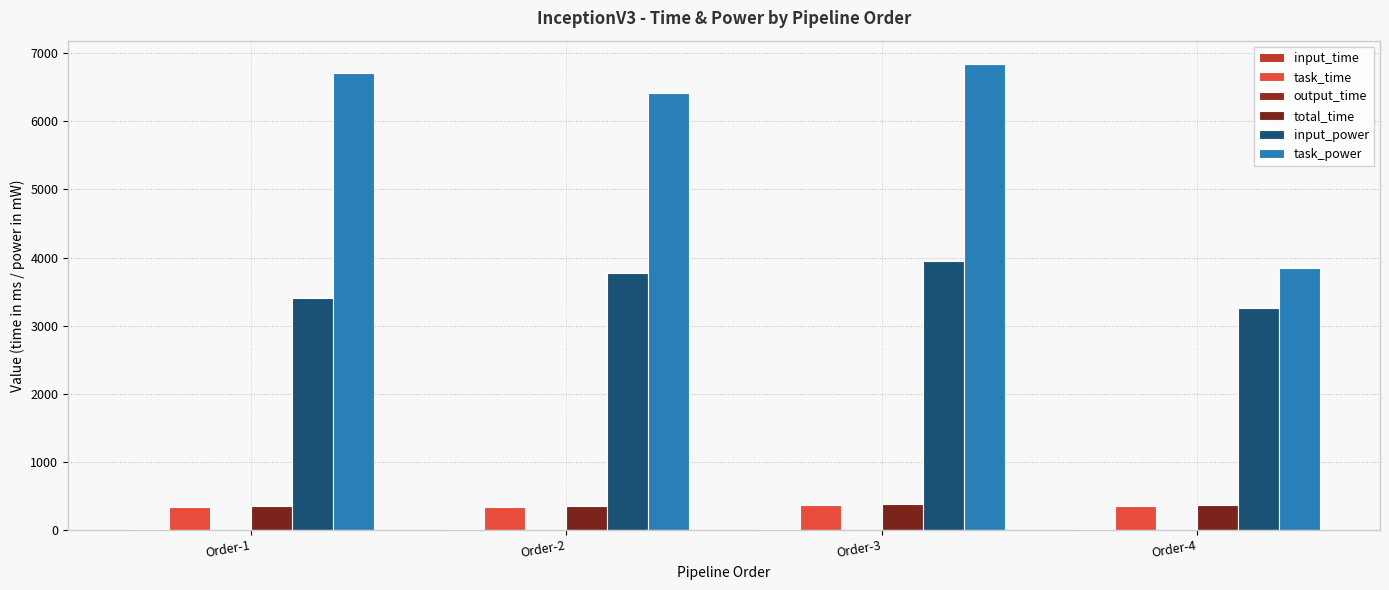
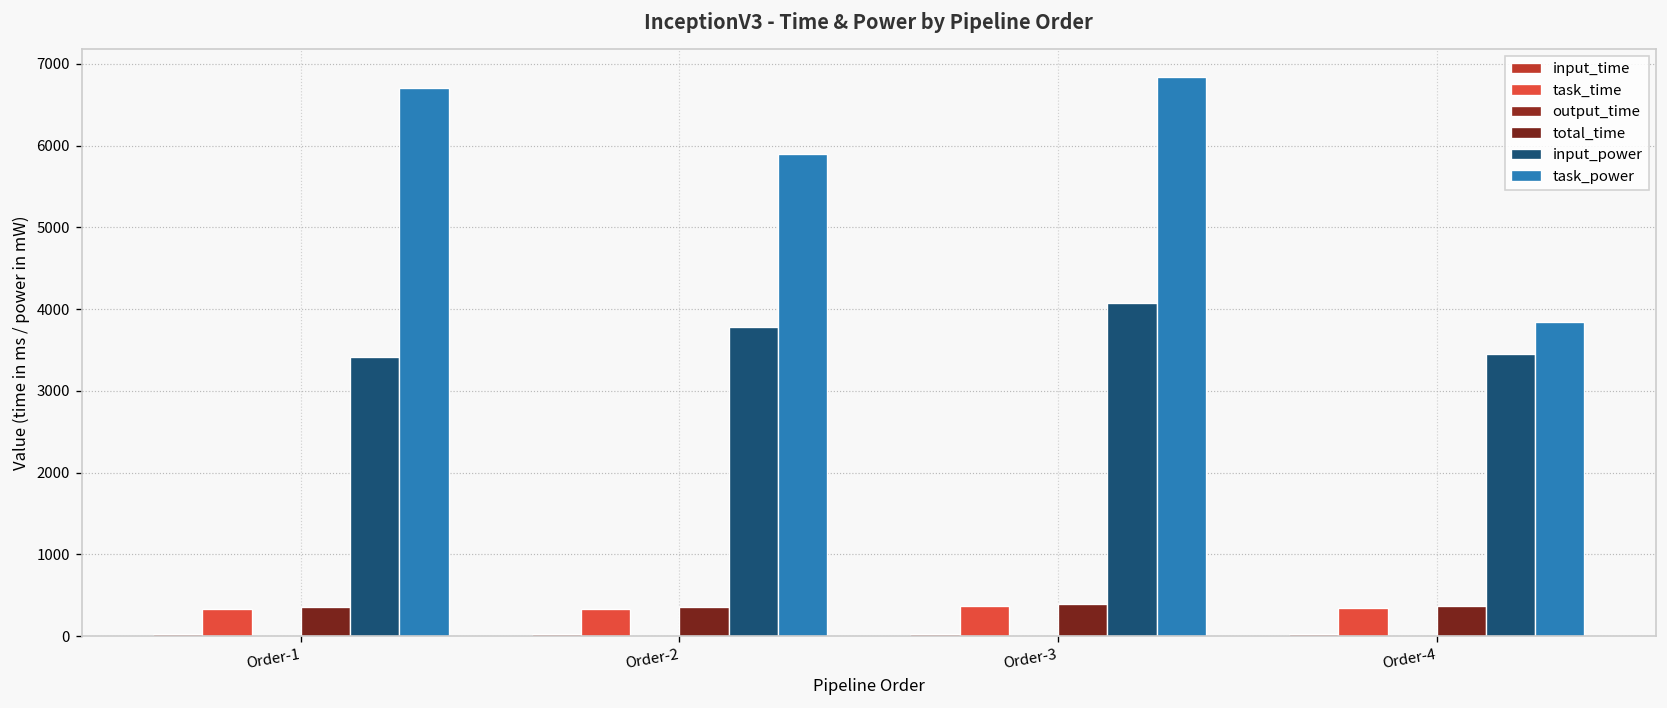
  {
    "input_power": {
      "Order-1": 3400,
      "Order-2": 3800,
-     "Order-3": 3900,
-     "Order-4": 3300
+     "Order-3": 4100,
+     "Order-4": 3500
    },
    "task_power": {
      "Order-1": 6700,
-     "Order-2": 6400,
+     "Order-2": 5900,
      "Order-3": 6800,
      "Order-4": 3800
    }
  }
